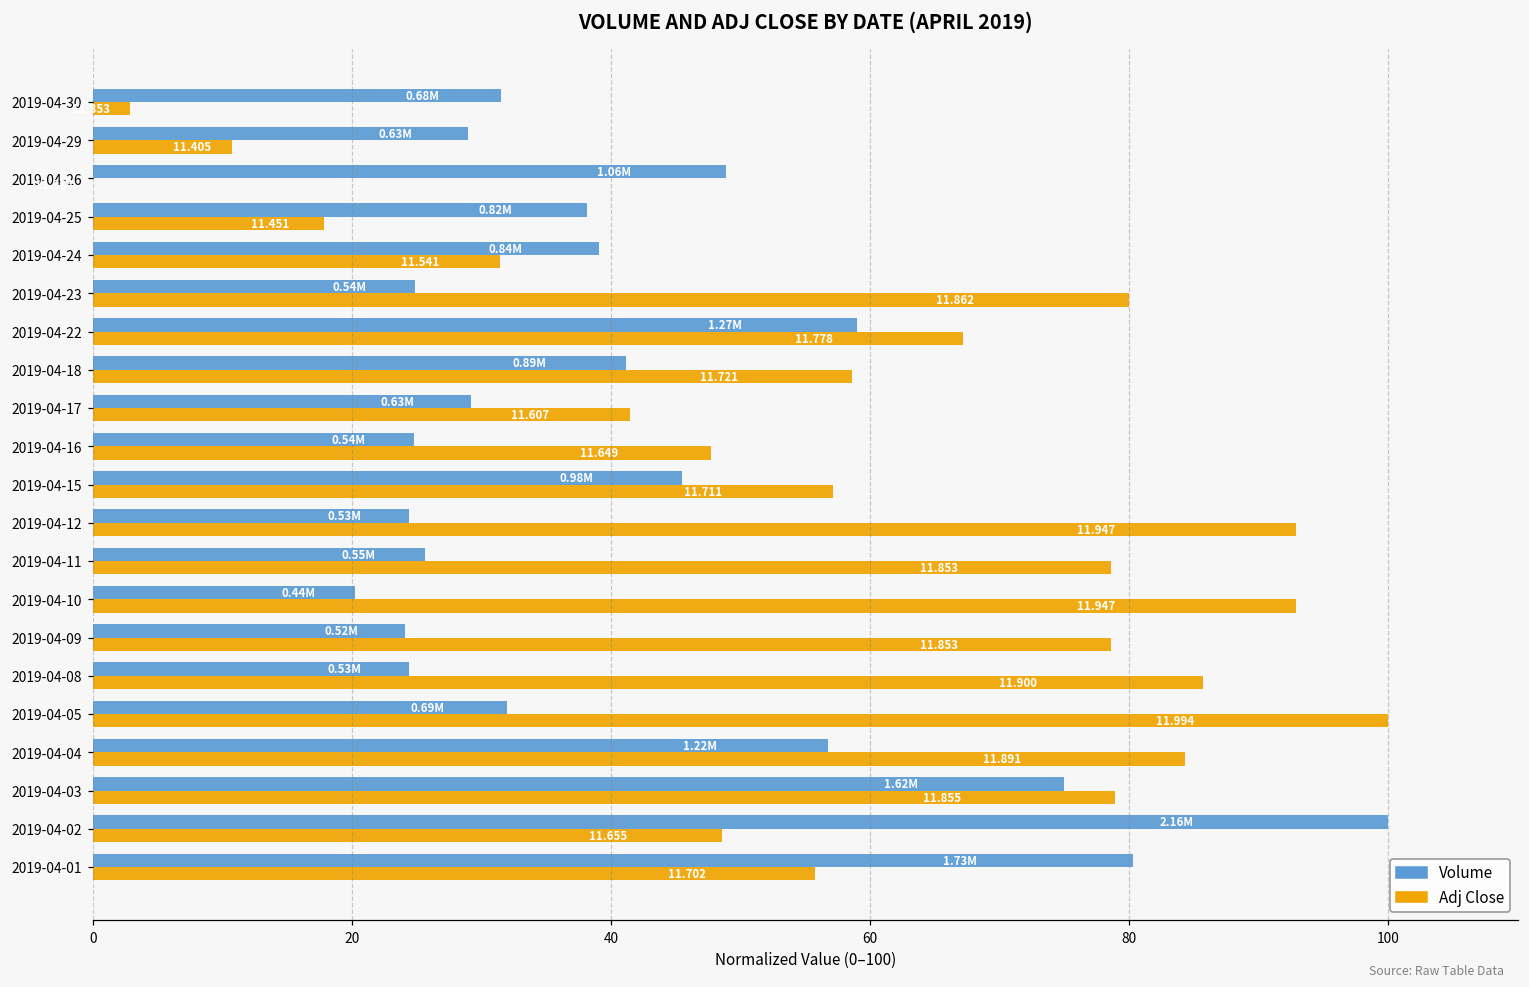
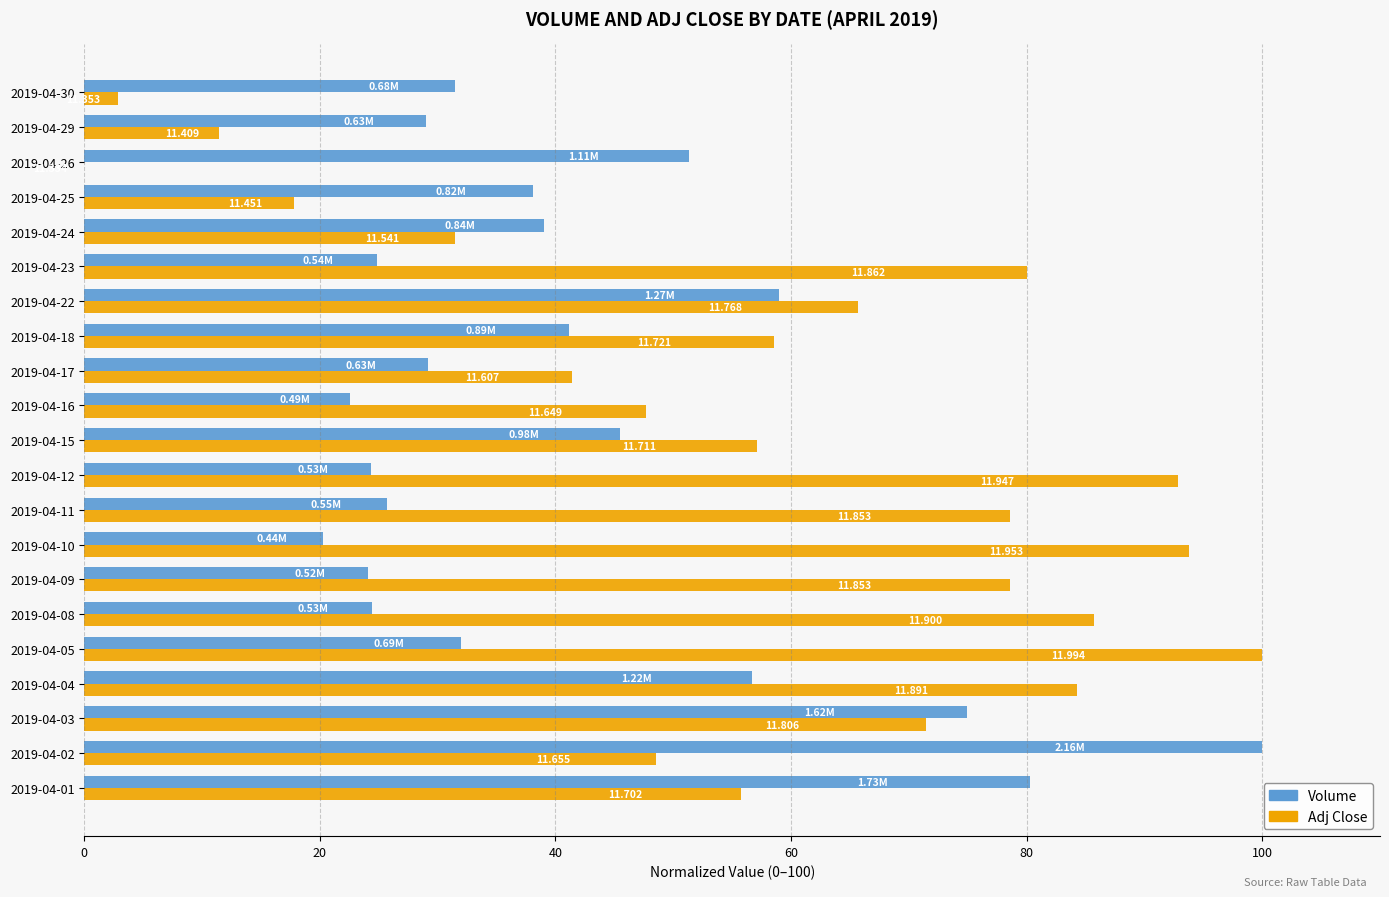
  {
    "Volume": {
-     "2019-04-26": "1.06M",
-     "2019-04-16": "0.54M"
+     "2019-04-26": "1.11M",
+     "2019-04-16": "0.49M"
    },
    "Adj Close": {
-     "2019-04-29": "11.405",
-     "2019-04-22": "11.778",
-     "2019-04-10": "11.947",
-     "2019-04-03": "11.855"
+     "2019-04-29": "11.409",
+     "2019-04-22": "11.768",
+     "2019-04-10": "11.953",
+     "2019-04-03": "11.806"
    }
  }
